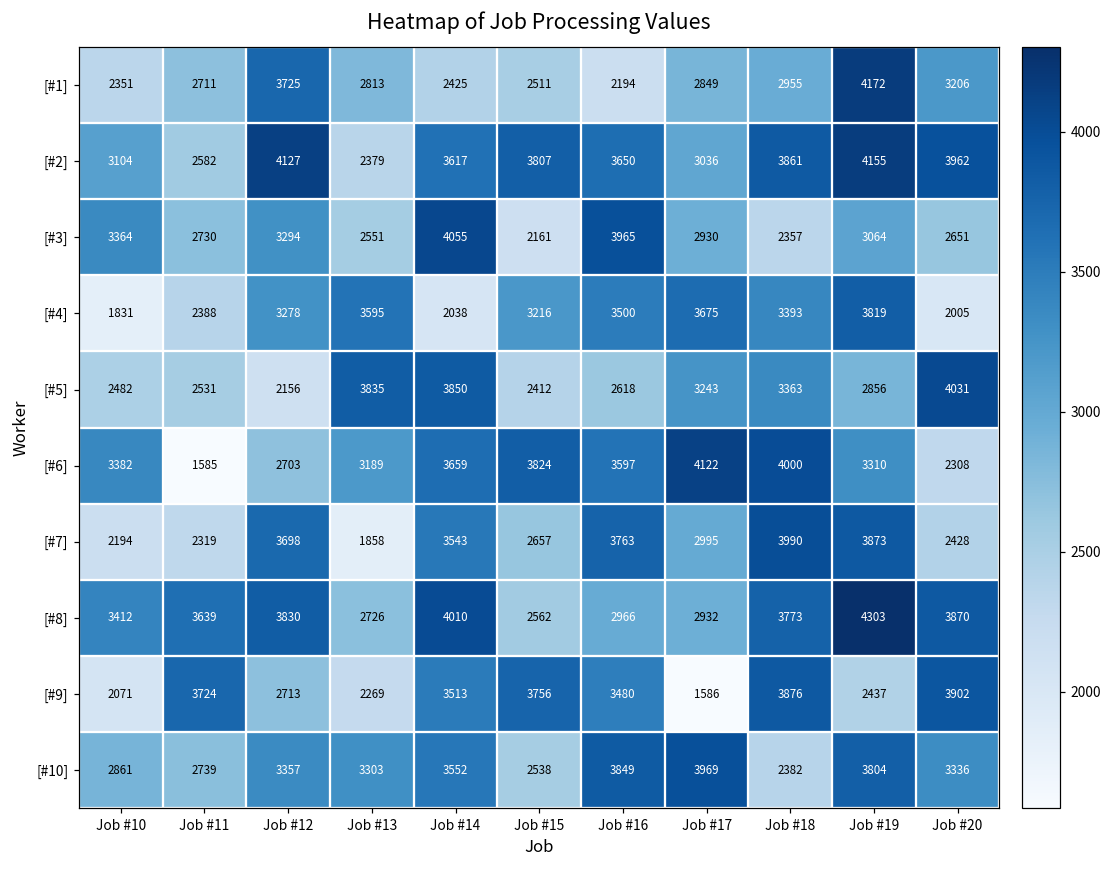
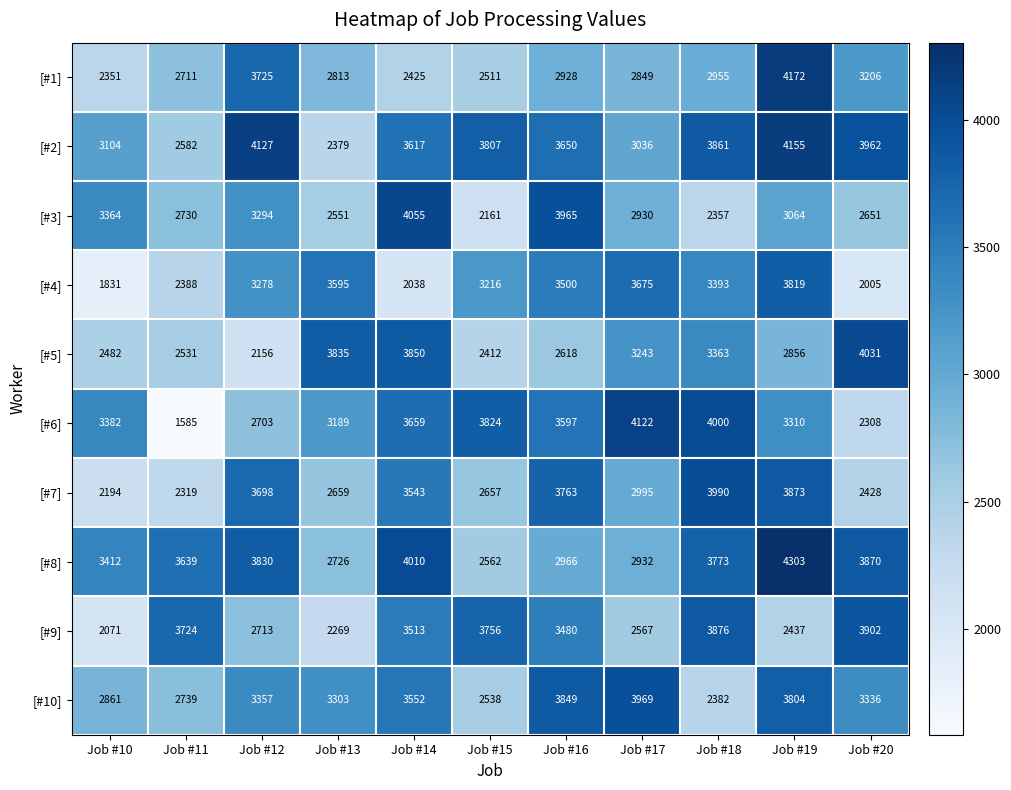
  {
    "[#1]": {
      "Job #10": 2351,
      "Job #11": 2711,
      "Job #12": 3725,
      "Job #13": 2813,
      "Job #14": 2425,
      "Job #15": 2511,
-     "Job #16": 2194,
+     "Job #16": 2928,
      "Job #17": 2849,
      "Job #18": 2955,
      "Job #19": 4172,
      "Job #20": 3206
    },
    "[#2]": {
      "Job #10": 3104,
      "Job #11": 2582,
      "Job #12": 4127,
      "Job #13": 2379,
      "Job #14": 3617,
      "Job #15": 3807,
      "Job #16": 3650,
      "Job #17": 3036,
      "Job #18": 3861,
      "Job #19": 4155,
      "Job #20": 3962
    },
    "[#3]": {
      "Job #10": 3364,
      "Job #11": 2730,
      "Job #12": 3294,
      "Job #13": 2551,
      "Job #14": 4055,
      "Job #15": 2161,
      "Job #16": 3965,
      "Job #17": 2930,
      "Job #18": 2357,
      "Job #19": 3064,
      "Job #20": 2651
    },
    "[#4]": {
      "Job #10": 1831,
      "Job #11": 2388,
      "Job #12": 3278,
      "Job #13": 3595,
      "Job #14": 2038,
      "Job #15": 3216,
      "Job #16": 3500,
      "Job #17": 3675,
      "Job #18": 3393,
      "Job #19": 3819,
      "Job #20": 2005
    },
    "[#5]": {
      "Job #10": 2482,
      "Job #11": 2531,
      "Job #12": 2156,
      "Job #13": 3835,
      "Job #14": 3850,
      "Job #15": 2412,
      "Job #16": 2618,
      "Job #17": 3243,
      "Job #18": 3363,
      "Job #19": 2856,
      "Job #20": 4031
    },
    "[#6]": {
      "Job #10": 3382,
      "Job #11": 1585,
      "Job #12": 2703,
      "Job #13": 3189,
      "Job #14": 3659,
      "Job #15": 3824,
      "Job #16": 3597,
      "Job #17": 4122,
      "Job #18": 4000,
      "Job #19": 3310,
      "Job #20": 2308
    },
    "[#7]": {
      "Job #10": 2194,
      "Job #11": 2319,
      "Job #12": 3698,
-     "Job #13": 1858,
+     "Job #13": 2659,
      "Job #14": 3543,
      "Job #15": 2657,
      "Job #16": 3763,
      "Job #17": 2995,
      "Job #18": 3990,
      "Job #19": 3873,
      "Job #20": 2428
    },
    "[#8]": {
      "Job #10": 3412,
      "Job #11": 3639,
      "Job #12": 3830,
      "Job #13": 2726,
      "Job #14": 4010,
      "Job #15": 2562,
      "Job #16": 2966,
      "Job #17": 2932,
      "Job #18": 3773,
      "Job #19": 4303,
      "Job #20": 3870
    },
    "[#9]": {
      "Job #10": 2071,
      "Job #11": 3724,
      "Job #12": 2713,
      "Job #13": 2269,
      "Job #14": 3513,
      "Job #15": 3756,
      "Job #16": 3480,
-     "Job #17": 1586,
+     "Job #17": 2567,
      "Job #18": 3876,
      "Job #19": 2437,
      "Job #20": 3902
    },
    "[#10]": {
      "Job #10": 2861,
      "Job #11": 2739,
      "Job #12": 3357,
      "Job #13": 3303,
      "Job #14": 3552,
      "Job #15": 2538,
      "Job #16": 3849,
      "Job #17": 3969,
      "Job #18": 2382,
      "Job #19": 3804,
      "Job #20": 3336
    }
  }
